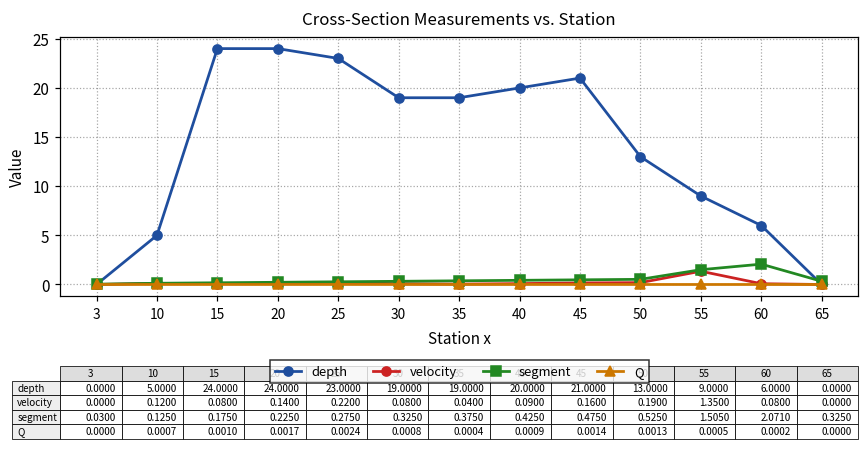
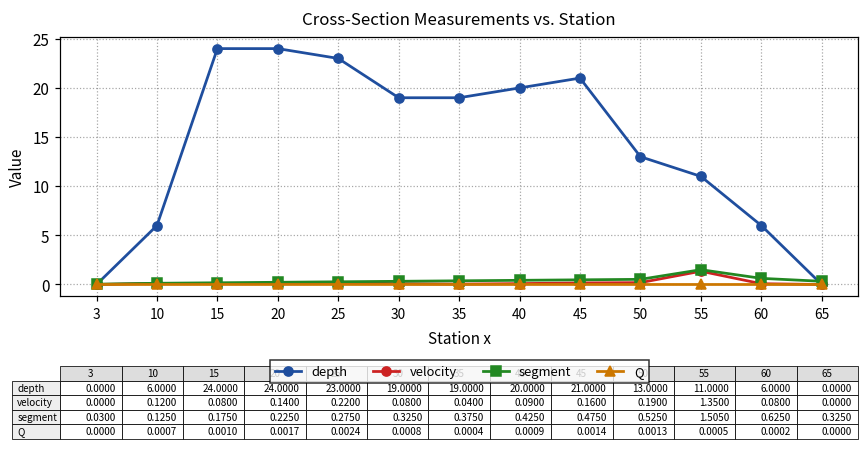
  {
    "depth": {
-     "10": 5.0000,
-     "55": 9.0000
+     "10": 6.0000,
+     "55": 11.0000
    },
    "segment": {
-     "60": 2.0710
+     "60": 0.6250
    },
    "Q": {
      "55": 0
    }
  }
